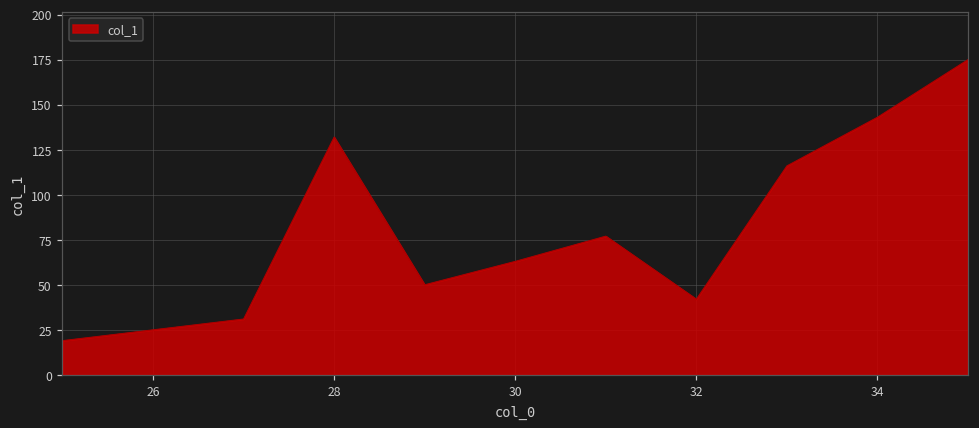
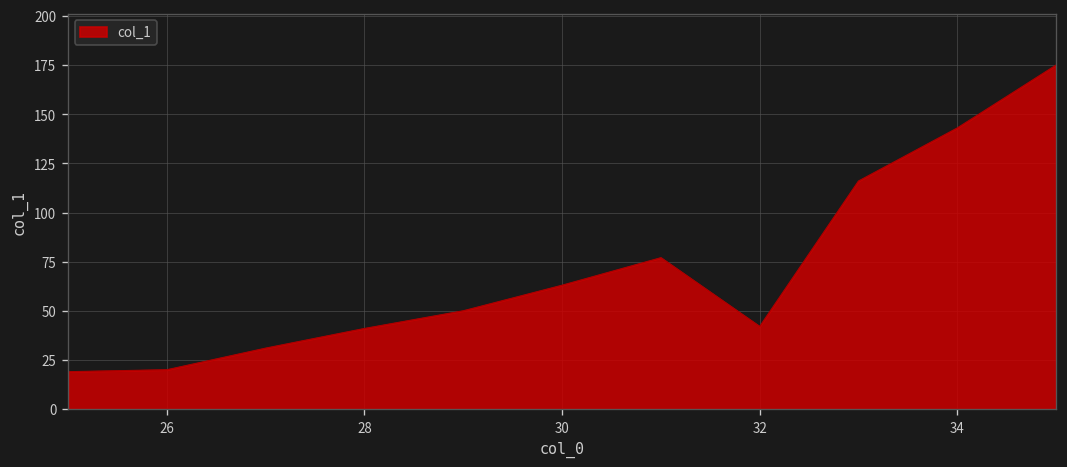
  {
-   "26": 25,
-   "28": 132,
+   "26": 20,
+   "28": 41,
    "30": 63,
    "32": 42,
    "34": 143
  }
